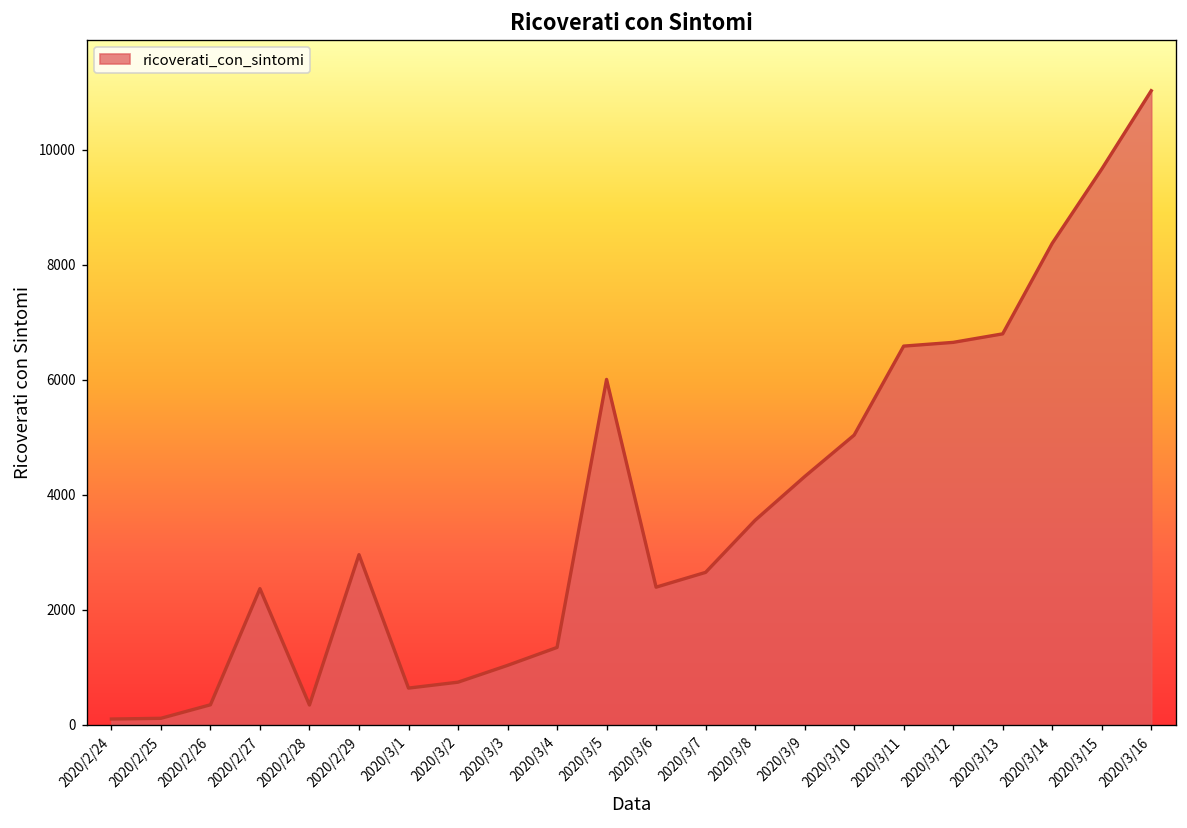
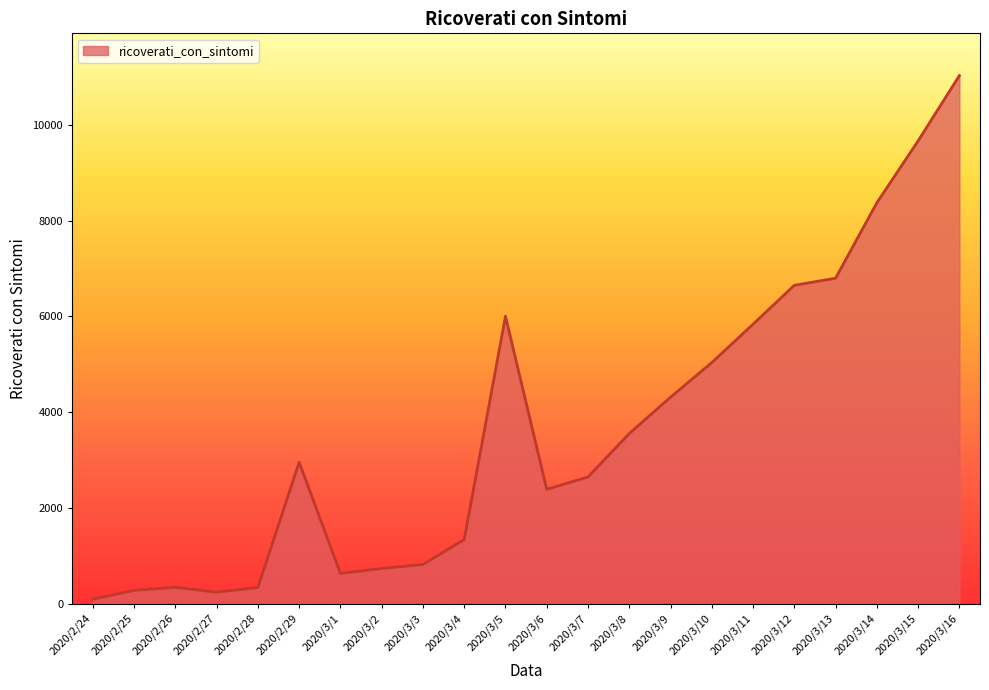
  {
    "2020/2/24": 100,
-   "2020/2/25": 100,
+   "2020/2/25": 300,
    "2020/2/26": 300,
-   "2020/2/27": 2400,
+   "2020/2/27": 200,
    "2020/2/28": 300,
    "2020/2/29": 3000,
    "2020/3/1": 600,
    "2020/3/2": 700,
-   "2020/3/3": 1000,
+   "2020/3/3": 800,
    "2020/3/4": 1300,
    "2020/3/5": 6000,
    "2020/3/6": 2400,
    "2020/3/7": 2700,
    "2020/3/8": 3600,
    "2020/3/9": 4300,
    "2020/3/10": 5000,
-   "2020/3/11": 6600,
+   "2020/3/11": 5800,
    "2020/3/12": 6700,
    "2020/3/13": 6800,
    "2020/3/14": 8400,
    "2020/3/15": 9700,
    "2020/3/16": 11000
  }
